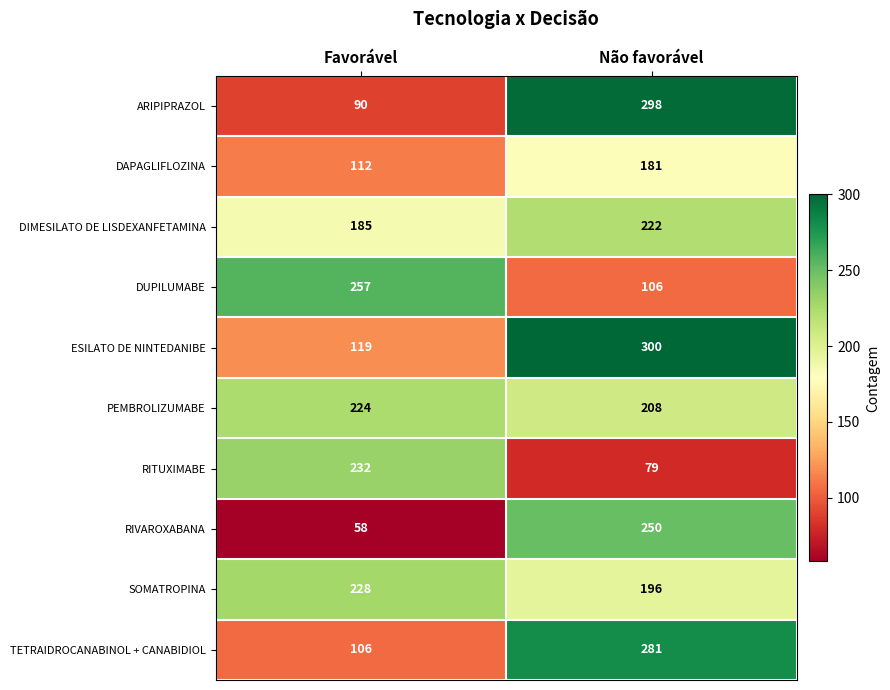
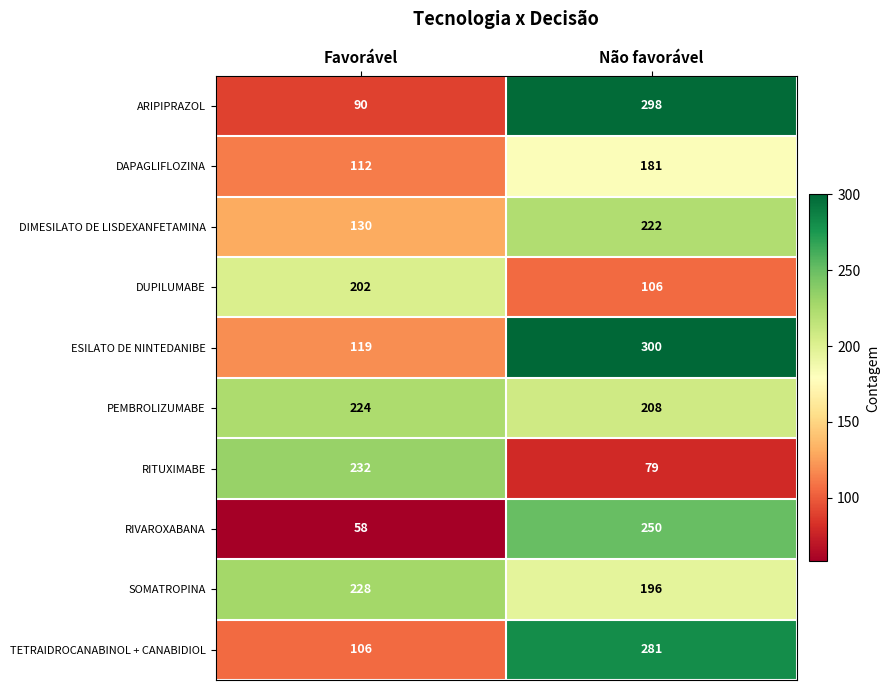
  {
    "ARIPIPRAZOL": {
      "Favorável": 90,
      "Não favorável": 298
    },
    "DAPAGLIFLOZINA": {
      "Favorável": 112,
      "Não favorável": 181
    },
    "DIMESILATO DE LISDEXANFETAMINA": {
-     "Favorável": 185,
+     "Favorável": 130,
      "Não favorável": 222
    },
    "DUPILUMABE": {
-     "Favorável": 257,
+     "Favorável": 202,
      "Não favorável": 106
    },
    "ESILATO DE NINTEDANIBE": {
      "Favorável": 119,
      "Não favorável": 300
    },
    "PEMBROLIZUMABE": {
      "Favorável": 224,
      "Não favorável": 208
    },
    "RITUXIMABE": {
      "Favorável": 232,
      "Não favorável": 79
    },
    "RIVAROXABANA": {
      "Favorável": 58,
      "Não favorável": 250
    },
    "SOMATROPINA": {
      "Favorável": 228,
      "Não favorável": 196
    },
    "TETRAIDROCANABINOL + CANABIDIOL": {
      "Favorável": 106,
      "Não favorável": 281
    }
  }
